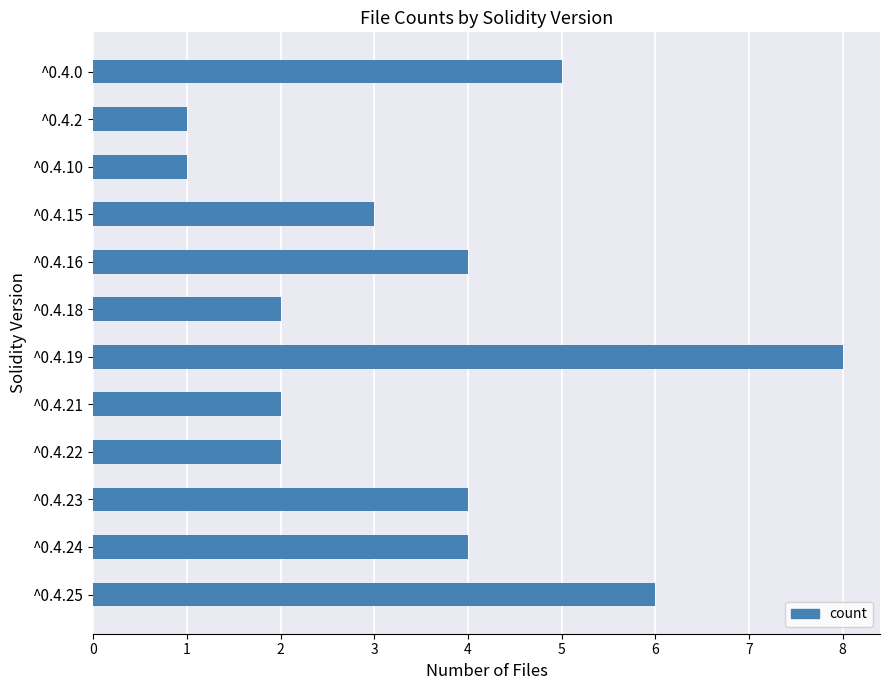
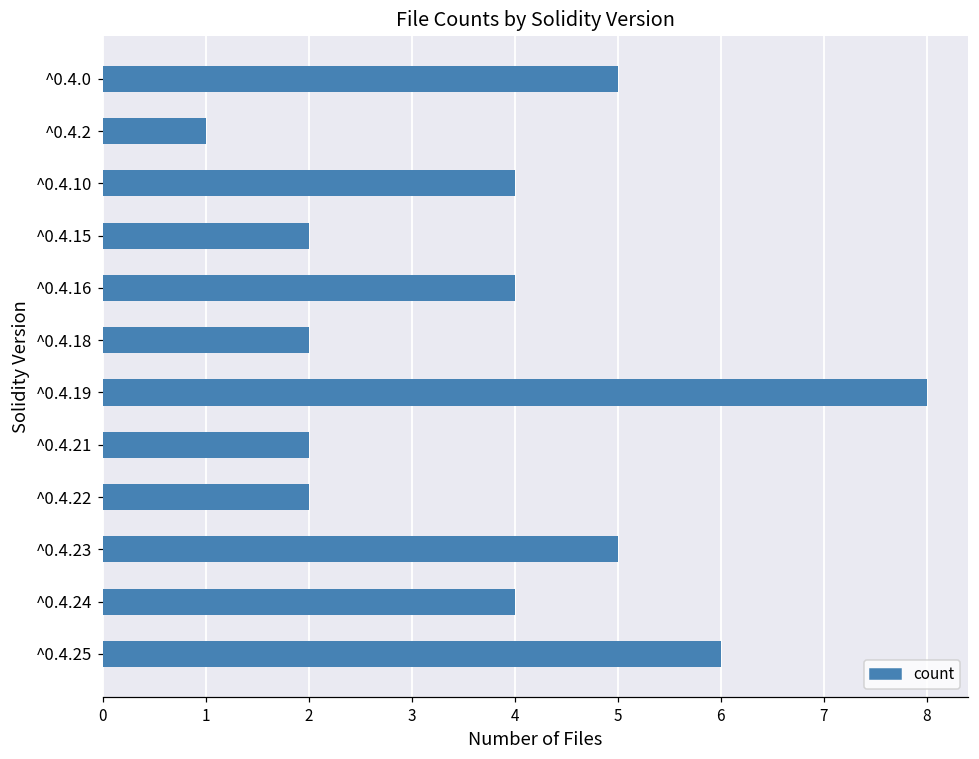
  {
    "^0.4.0": 5,
    "^0.4.2": 1,
-   "^0.4.10": 1,
-   "^0.4.15": 3,
+   "^0.4.10": 4,
+   "^0.4.15": 2,
    "^0.4.16": 4,
    "^0.4.18": 2,
    "^0.4.19": 8,
    "^0.4.21": 2,
    "^0.4.22": 2,
-   "^0.4.23": 4,
+   "^0.4.23": 5,
    "^0.4.24": 4,
    "^0.4.25": 6
  }
